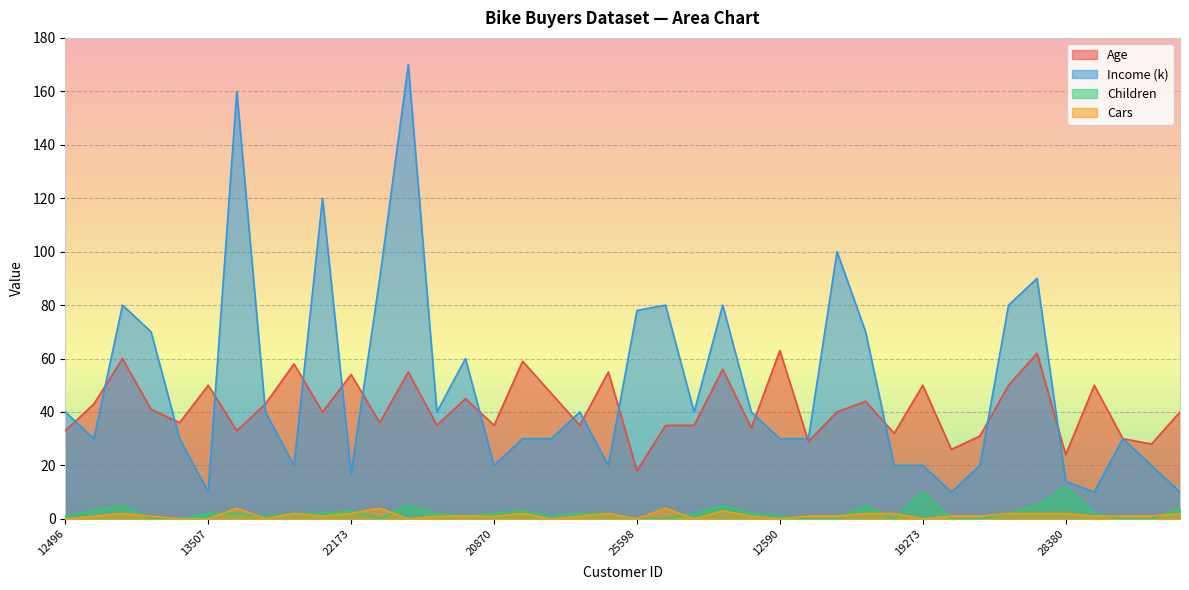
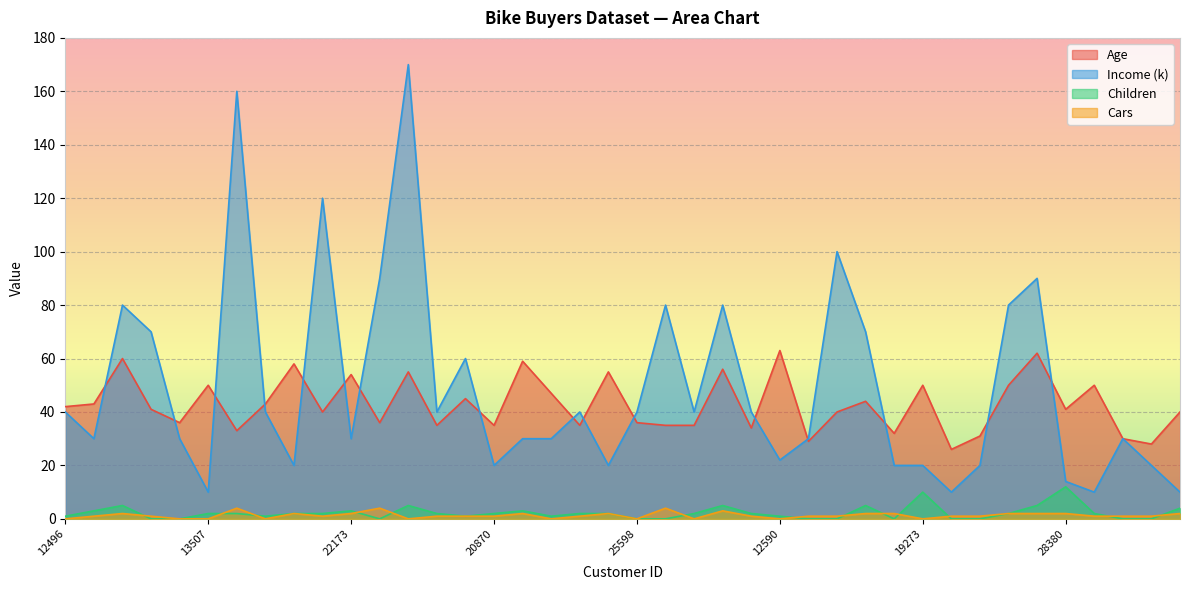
  {
    "Age": {
-     "12496": 33,
+     "12496": 42,
      "13507": 50,
      "22173": 54,
      "20870": 35,
-     "25598": 18,
+     "25598": 36,
      "12590": 63,
      "19273": 50,
-     "28380": 24
+     "28380": 41
    },
    "Income (k)": {
      "12496": 40,
      "13507": 10,
-     "22173": 17,
+     "22173": 30,
      "20870": 20,
-     "25598": 78,
-     "12590": 30,
+     "25598": 40,
+     "12590": 22,
      "19273": 20,
      "28380": 14
    },
    "Children": {
      "12496": 1,
      "13507": 2,
      "22173": 3,
      "20870": 2,
      "12590": 1,
      "19273": 10,
      "28380": 12
    },
    "Cars": {
      "12496": 0,
      "13507": 0,
      "22173": 2,
      "20870": 1,
      "12590": 0,
      "19273": 0,
      "28380": 2
    }
  }
